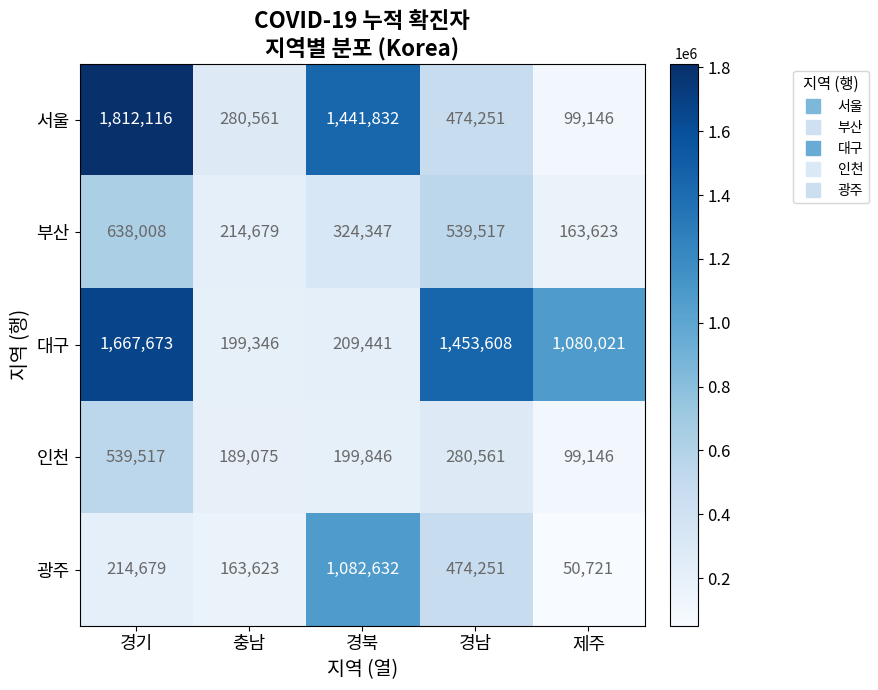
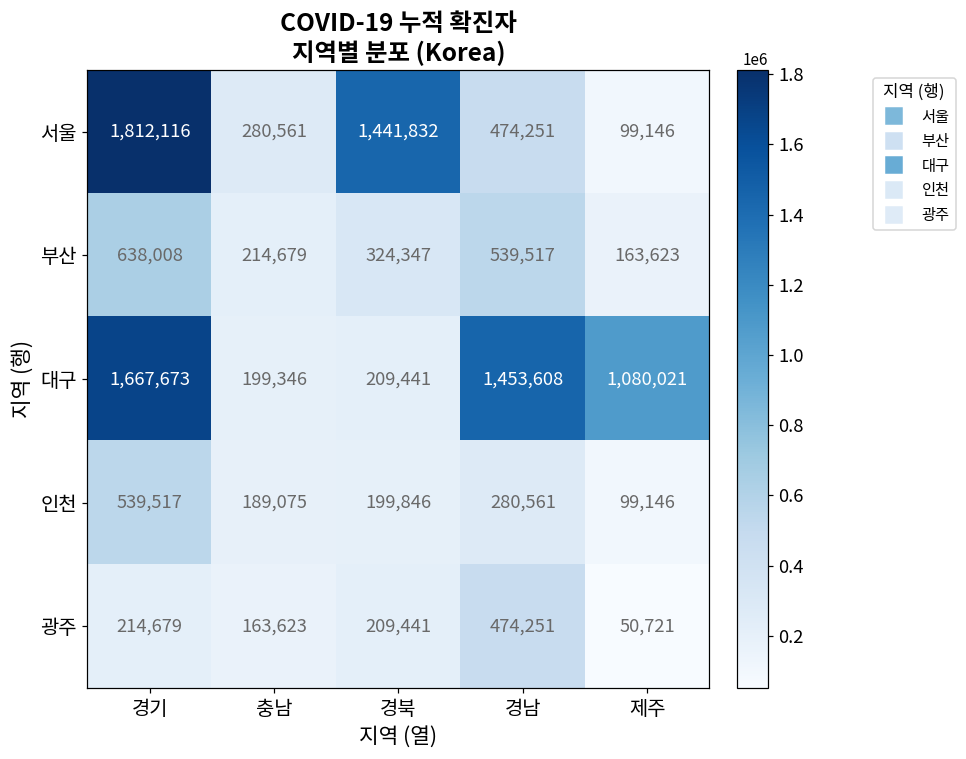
  {
    "서울": {
      "경기": "1,812,116",
      "충남": "280,561",
      "경북": "1,441,832",
      "경남": "474,251",
      "제주": "99,146"
    },
    "부산": {
      "경기": "638,008",
      "충남": "214,679",
      "경북": "324,347",
      "경남": "539,517",
      "제주": "163,623"
    },
    "대구": {
      "경기": "1,667,673",
      "충남": "199,346",
      "경북": "209,441",
      "경남": "1,453,608",
      "제주": "1,080,021"
    },
    "인천": {
      "경기": "539,517",
      "충남": "189,075",
      "경북": "199,846",
      "경남": "280,561",
      "제주": "99,146"
    },
    "광주": {
      "경기": "214,679",
      "충남": "163,623",
-     "경북": "1,082,632",
+     "경북": "209,441",
      "경남": "474,251",
      "제주": "50,721"
    }
  }
